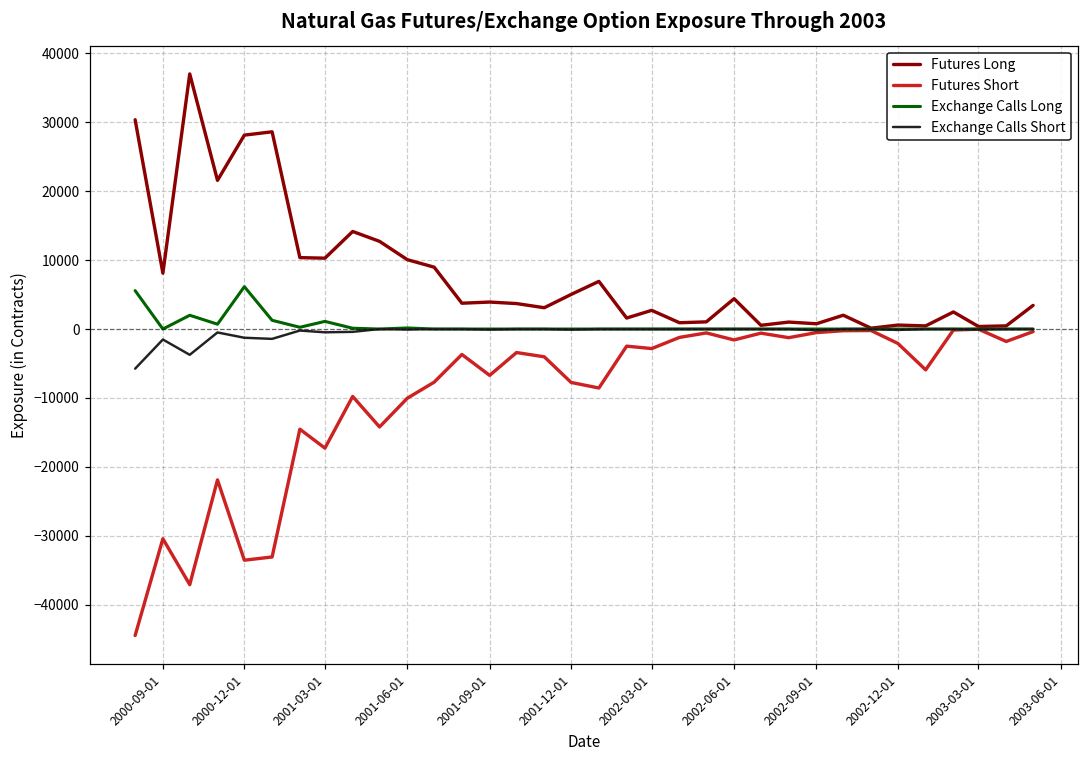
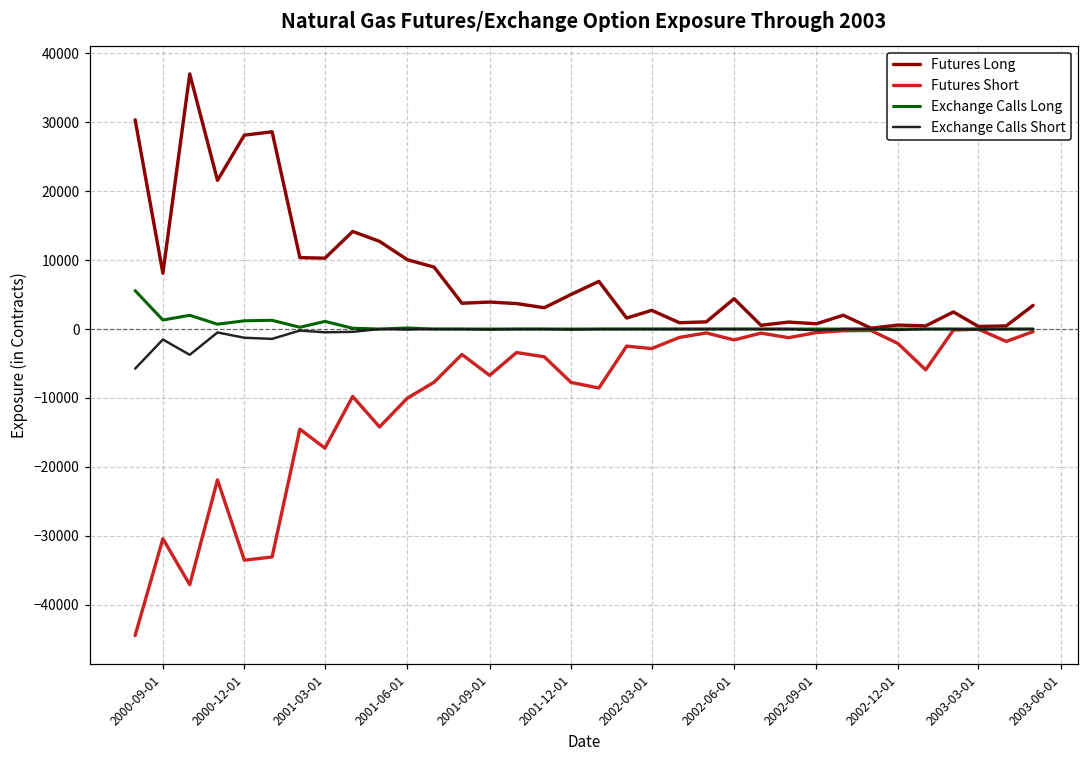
  {
    "Futures Long": {
      "2000-09-01": 8000,
      "2000-12-01": 28000,
      "2001-03-01": 10000,
      "2001-06-01": 10000,
      "2001-09-01": 4000,
      "2001-12-01": 5000,
      "2002-03-01": 3000,
      "2002-06-01": 4000,
      "2002-09-01": 1000,
      "2002-12-01": 1000
    },
    "Futures Short": {
      "2000-09-01": -30000,
      "2000-12-01": -34000,
      "2001-03-01": -17000,
      "2001-06-01": -10000,
      "2001-09-01": -7000,
      "2001-12-01": -8000,
      "2002-03-01": -3000,
      "2002-06-01": -2000,
      "2002-12-01": -2000
    },
    "Exchange Calls Long": {
-     "2000-09-01": 0,
-     "2000-12-01": 6000,
+     "2000-09-01": 1000,
+     "2000-12-01": 1000,
      "2001-03-01": 1000
    },
    "Exchange Calls Short": {
      "2000-09-01": -2000,
      "2000-12-01": -1000,
      "2001-03-01": 0
    }
  }
